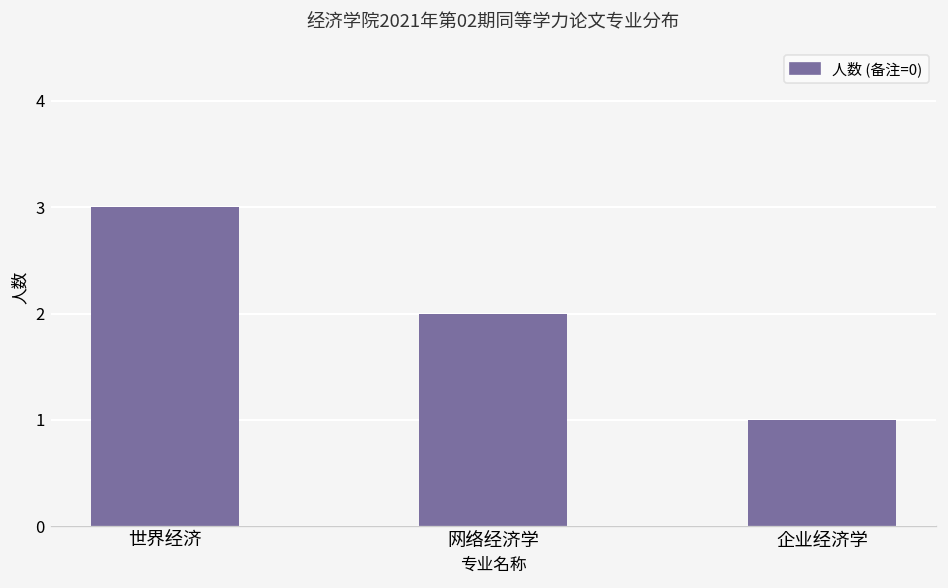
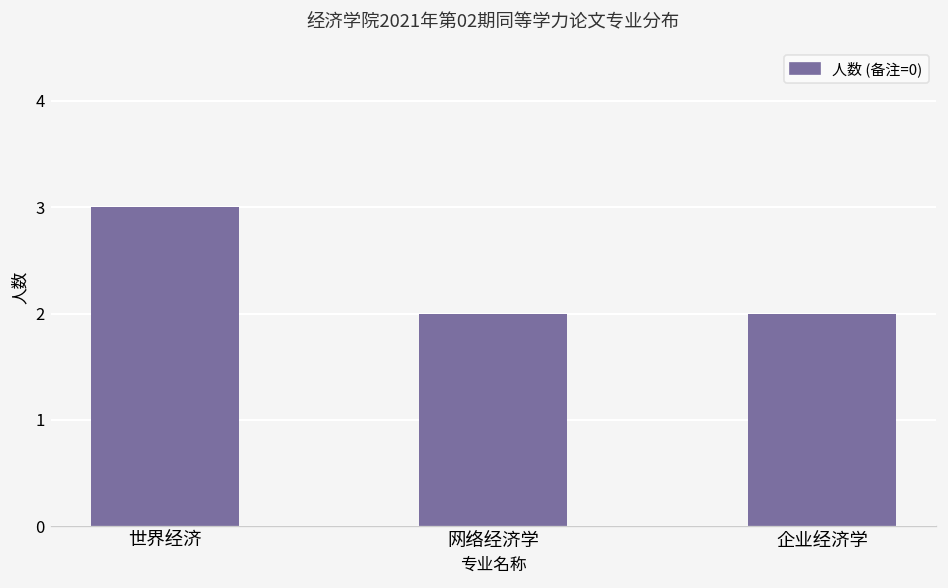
  {
    "世界经济": 3,
    "网络经济学": 2,
-   "企业经济学": 1
+   "企业经济学": 2
  }
